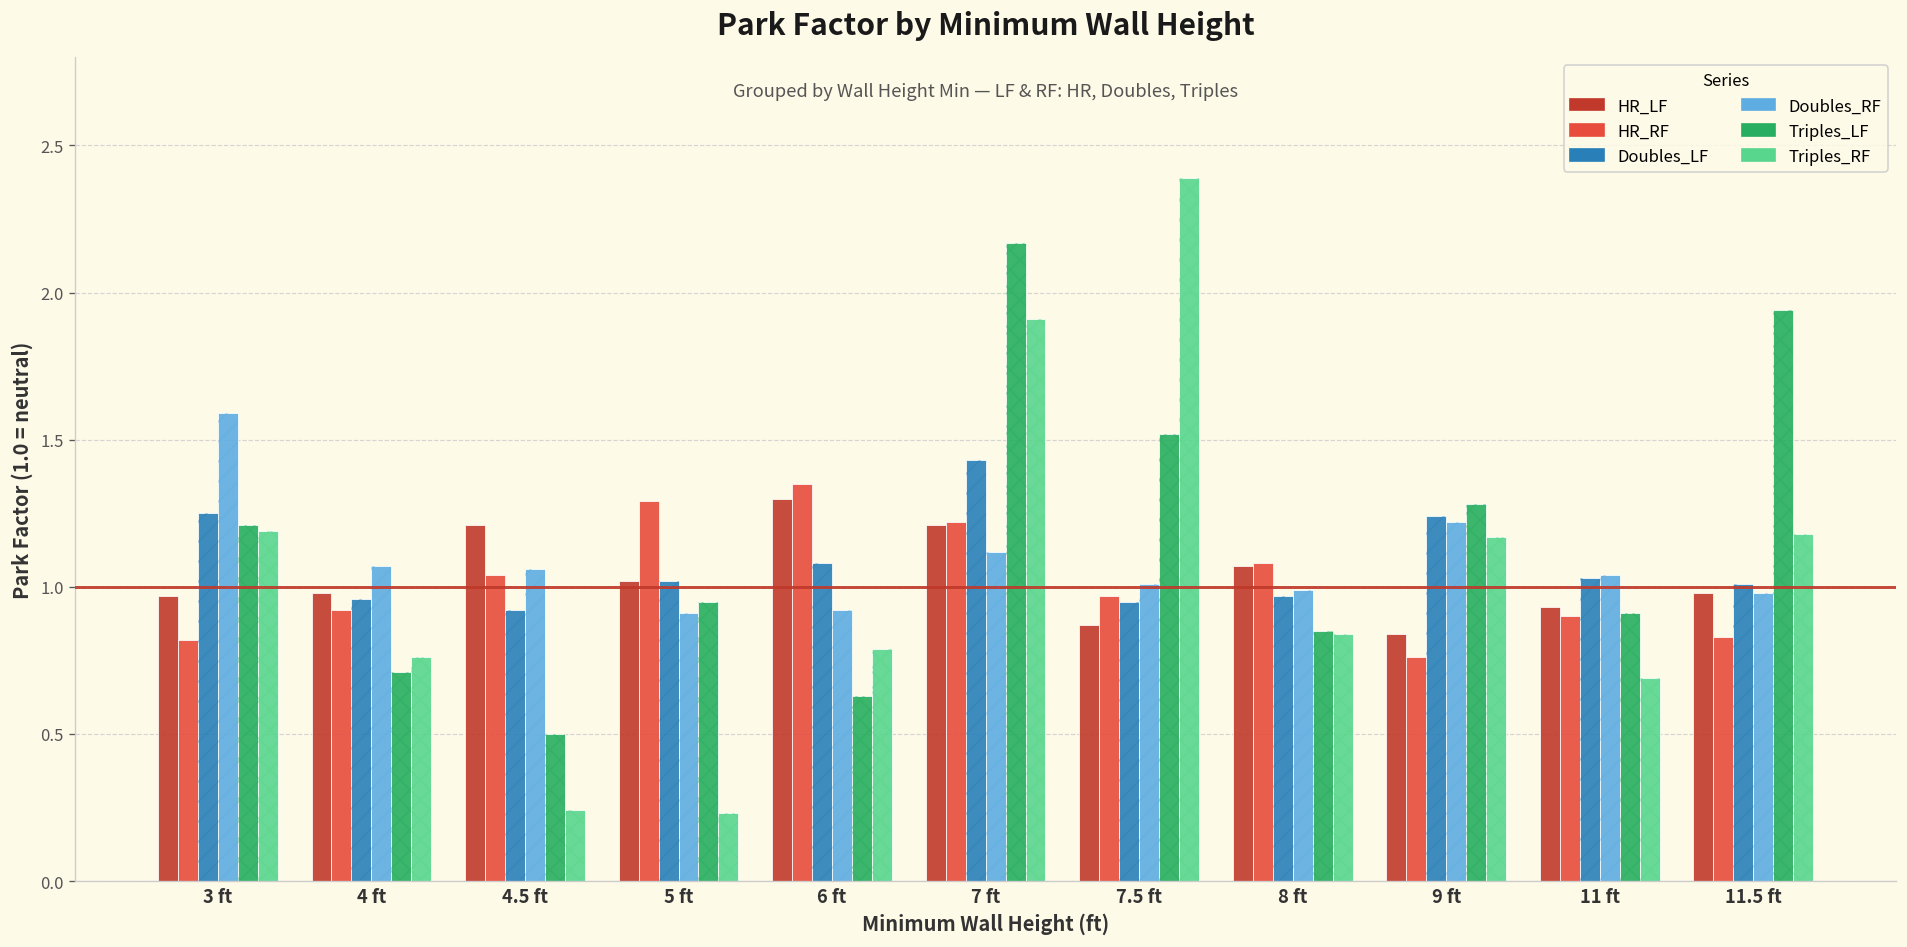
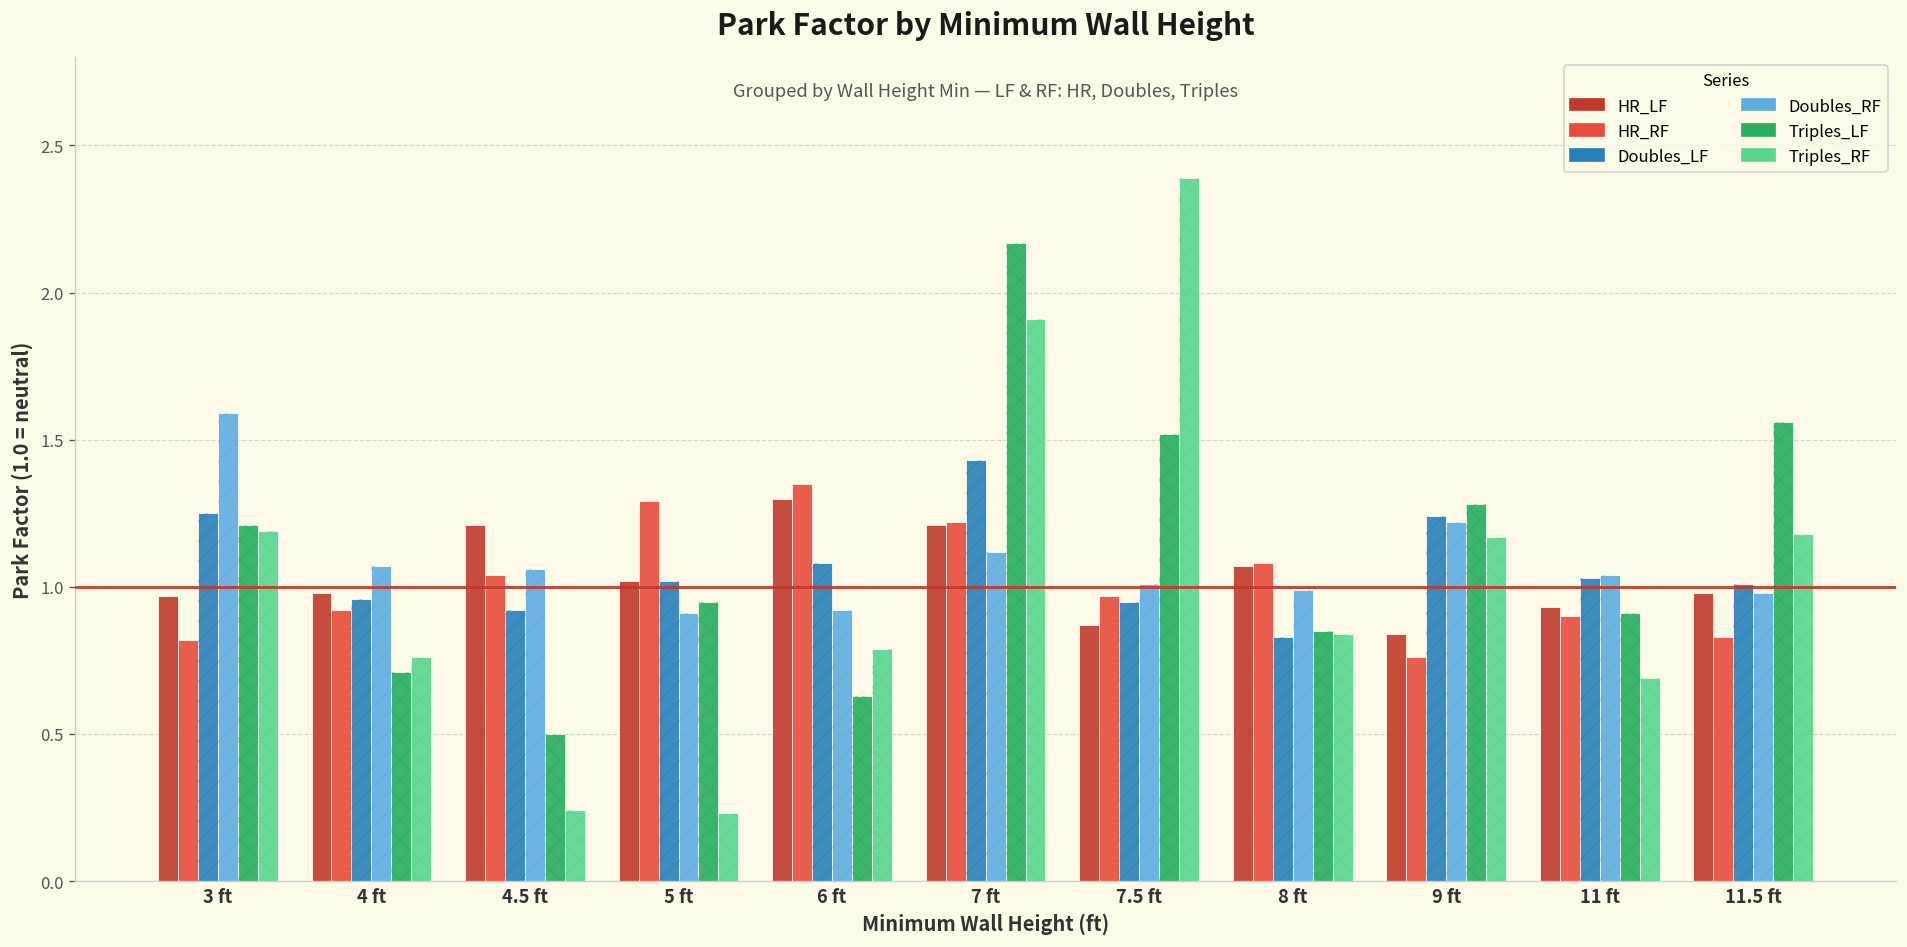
  {
    "Doubles_LF": {
      "3 ft": 1.25,
      "4 ft": 0.96,
      "4.5 ft": 0.92,
      "5 ft": 1.02,
      "6 ft": 1.08,
      "7 ft": 1.43,
      "7.5 ft": 0.95,
-     "8 ft": 0.97,
+     "8 ft": 0.83,
      "9 ft": 1.24,
      "11 ft": 1.03,
      "11.5 ft": 1.01
    },
    "Doubles_RF": {
      "3 ft": 1.59,
      "4 ft": 1.07,
      "4.5 ft": 1.06,
      "5 ft": 0.91,
      "6 ft": 0.92,
      "7 ft": 1.12,
      "7.5 ft": 1.01,
      "8 ft": 0.99,
      "9 ft": 1.22,
      "11 ft": 1.04,
      "11.5 ft": 0.98
    },
    "Triples_LF": {
      "3 ft": 1.21,
      "4 ft": 0.71,
      "4.5 ft": 0.50,
      "5 ft": 0.95,
      "6 ft": 0.63,
      "7 ft": 2.17,
      "7.5 ft": 1.52,
      "8 ft": 0.85,
      "9 ft": 1.28,
      "11 ft": 0.91,
-     "11.5 ft": 1.94
+     "11.5 ft": 1.56
    },
    "Triples_RF": {
      "3 ft": 1.19,
      "4 ft": 0.76,
      "4.5 ft": 0.24,
      "5 ft": 0.23,
      "6 ft": 0.79,
      "7 ft": 1.91,
      "7.5 ft": 2.39,
      "8 ft": 0.84,
      "9 ft": 1.17,
      "11 ft": 0.69,
      "11.5 ft": 1.18
    }
  }
